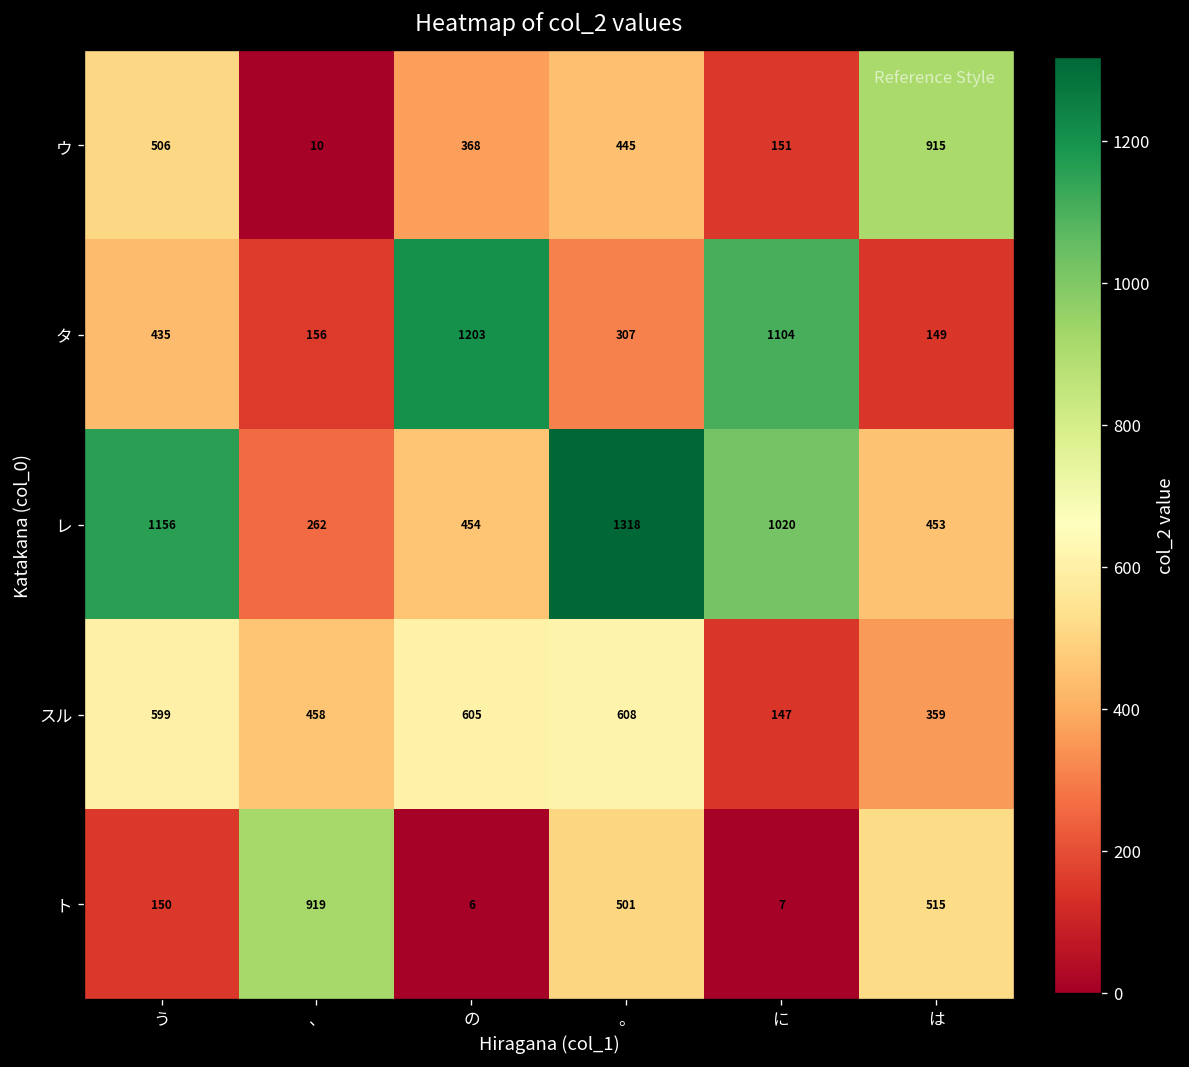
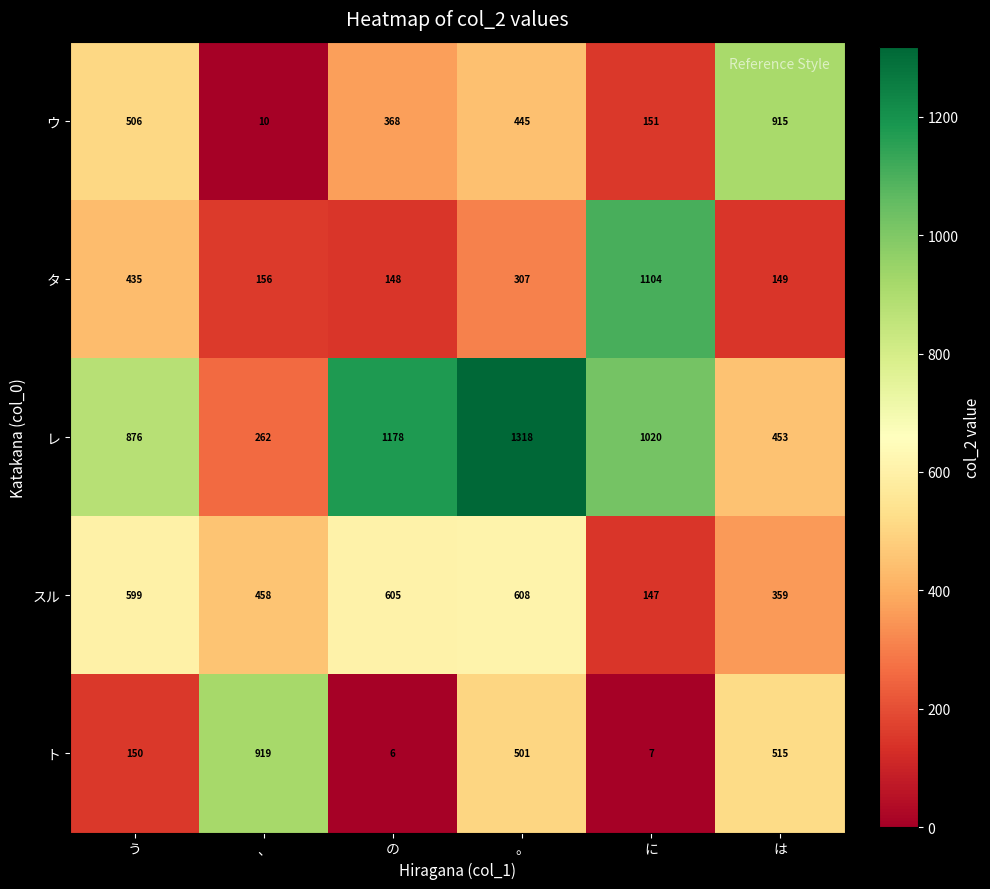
  {
    "ウ": {
      "う": 506,
      "、": 10,
      "の": 368,
      "。": 445,
      "に": 151
    },
    "タ": {
      "う": 435,
      "、": 156,
-     "の": 1203,
+     "の": 148,
      "。": 307,
      "に": 1104,
      "は": 149
    },
    "レ": {
-     "う": 1156,
+     "う": 876,
      "、": 262,
-     "の": 454,
+     "の": 1178,
      "。": 1318,
      "に": 1020,
      "は": 453
    },
    "スル": {
      "う": 599,
      "、": 458,
      "の": 605,
      "。": 608,
      "に": 147,
      "は": 359
    },
    "ト": {
      "う": 150,
      "、": 919,
      "の": 6,
      "。": 501,
      "に": 7,
      "は": 515
    }
  }
